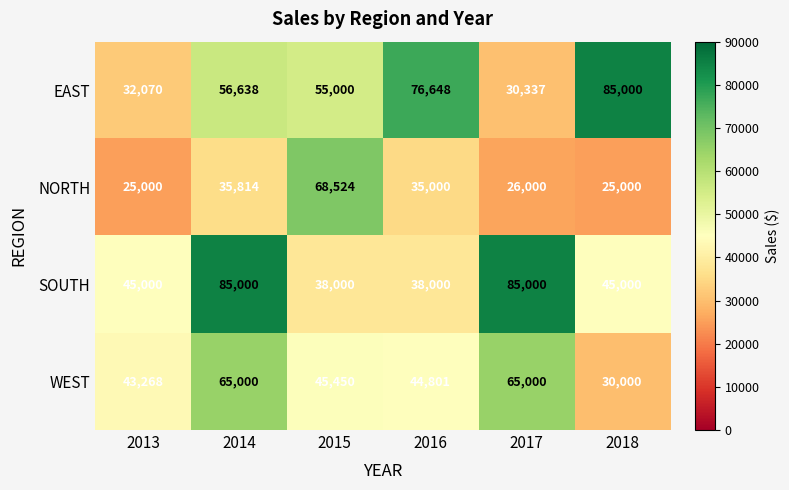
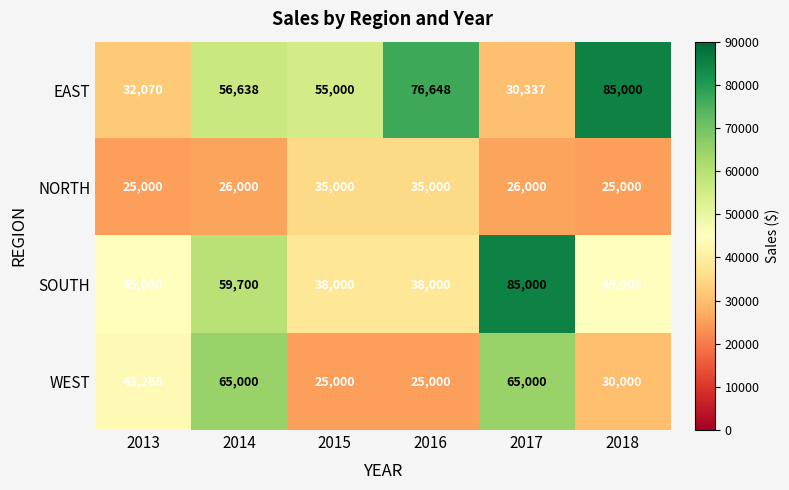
  {
    "EAST": {
      "2013": "32,070",
      "2014": "56,638",
      "2015": "55,000",
      "2016": "76,648",
      "2017": "30,337",
      "2018": "85,000"
    },
    "NORTH": {
      "2013": "25,000",
-     "2014": "35,814",
-     "2015": "68,524",
+     "2014": "26,000",
+     "2015": "35,000",
      "2016": "35,000",
      "2017": "26,000",
      "2018": "25,000"
    },
    "SOUTH": {
      "2013": "45,000",
-     "2014": "85,000",
+     "2014": "59,700",
      "2015": "38,000",
      "2016": "38,000",
      "2017": "85,000",
      "2018": "45,000"
    },
    "WEST": {
      "2013": "43,268",
      "2014": "65,000",
-     "2015": "45,450",
-     "2016": "44,801",
+     "2015": "25,000",
+     "2016": "25,000",
      "2017": "65,000",
      "2018": "30,000"
    }
  }
